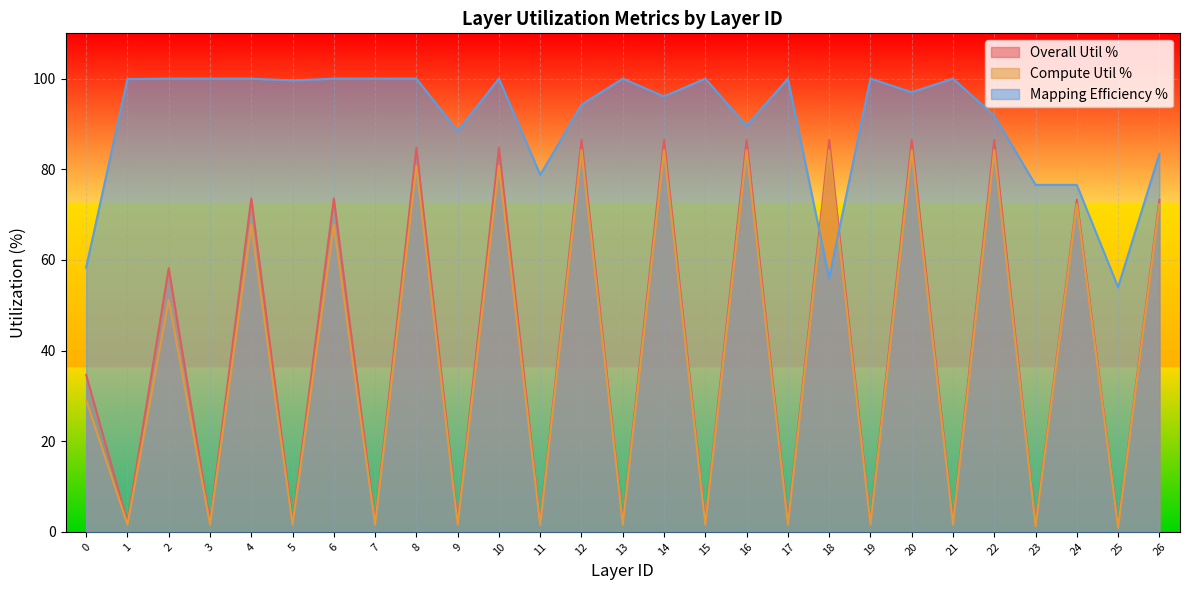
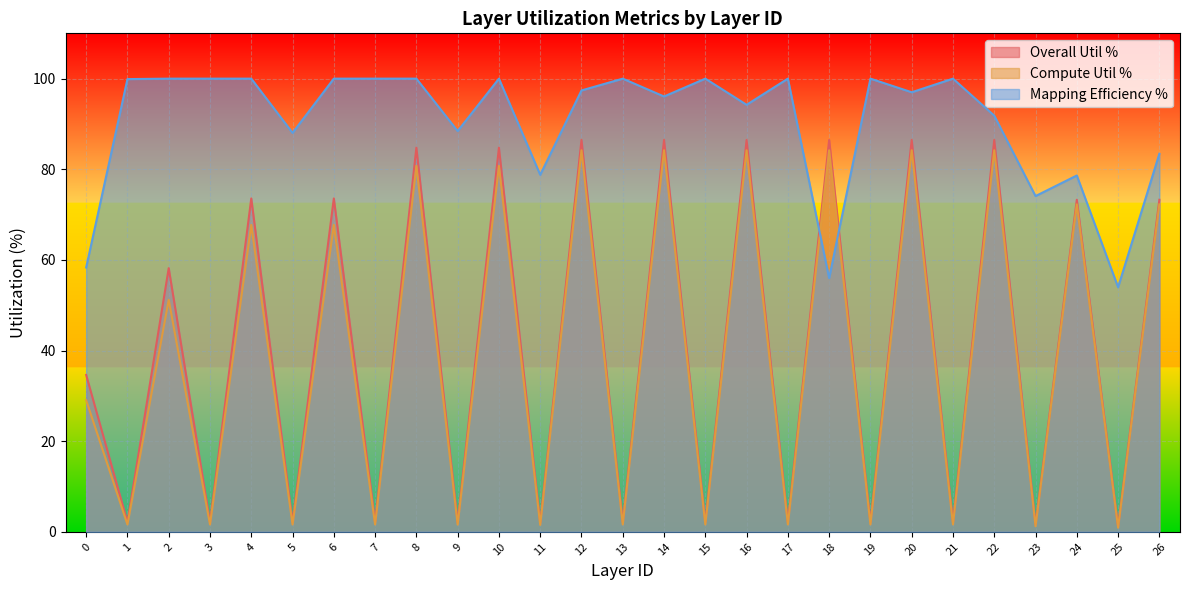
  {
    "Mapping Efficiency %": {
      "0": 58,
      "1": 100,
      "2": 100,
      "3": 100,
      "4": 100,
-     "5": 100,
+     "5": 88,
      "6": 100,
      "7": 100,
      "8": 100,
      "9": 88,
      "10": 100,
      "11": 79,
-     "12": 94,
+     "12": 97,
      "13": 100,
      "14": 96,
      "15": 100,
-     "16": 90,
+     "16": 94,
      "17": 100,
      "18": 56,
      "19": 100,
      "20": 97,
      "21": 100,
      "22": 92,
-     "23": 77,
-     "24": 77,
+     "23": 74,
+     "24": 79,
      "25": 54,
      "26": 83
    }
  }
